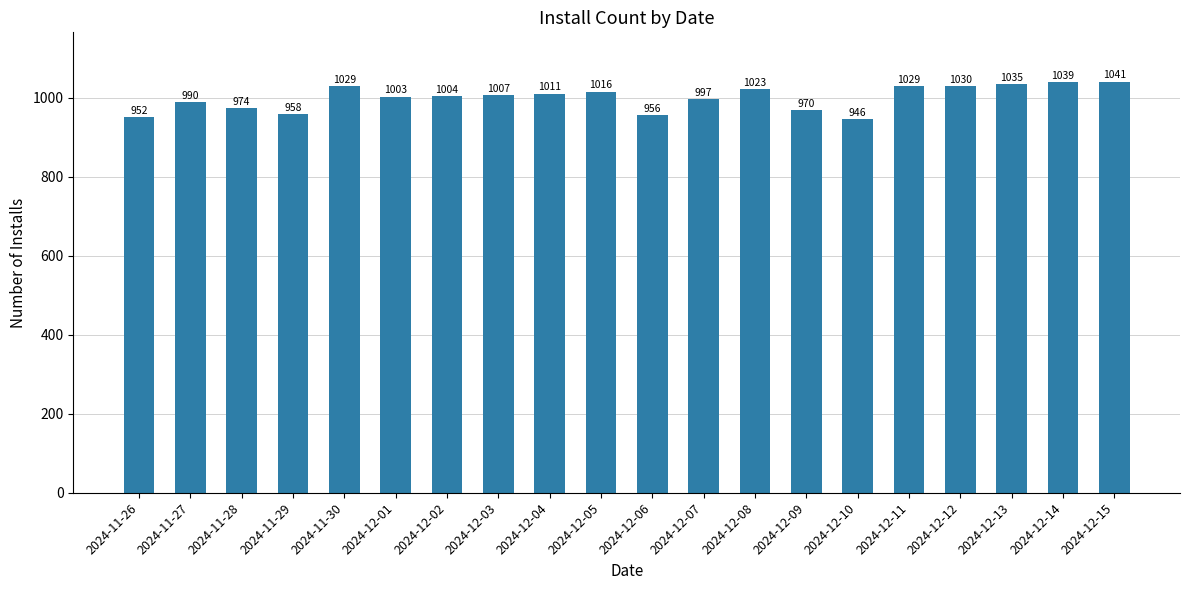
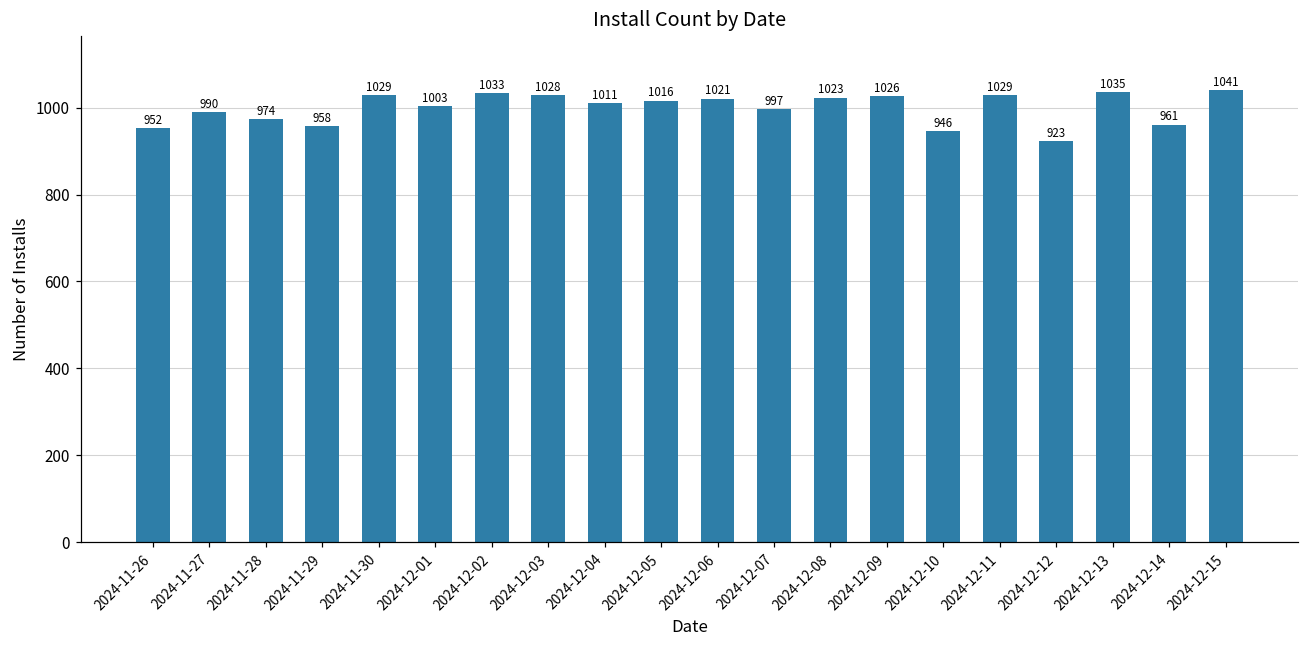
  {
    "2024-11-26": 952,
    "2024-11-27": 990,
    "2024-11-28": 974,
    "2024-11-29": 958,
    "2024-11-30": 1029,
    "2024-12-01": 1003,
-   "2024-12-02": 1004,
-   "2024-12-03": 1007,
+   "2024-12-02": 1033,
+   "2024-12-03": 1028,
    "2024-12-04": 1011,
    "2024-12-05": 1016,
-   "2024-12-06": 956,
+   "2024-12-06": 1021,
    "2024-12-07": 997,
    "2024-12-08": 1023,
-   "2024-12-09": 970,
+   "2024-12-09": 1026,
    "2024-12-10": 946,
    "2024-12-11": 1029,
-   "2024-12-12": 1030,
+   "2024-12-12": 923,
    "2024-12-13": 1035,
-   "2024-12-14": 1039,
+   "2024-12-14": 961,
    "2024-12-15": 1041
  }
